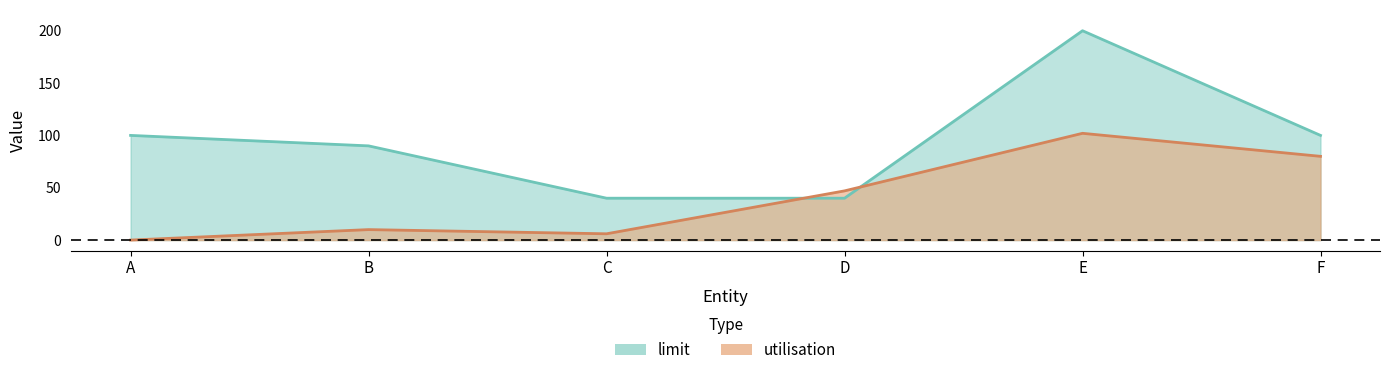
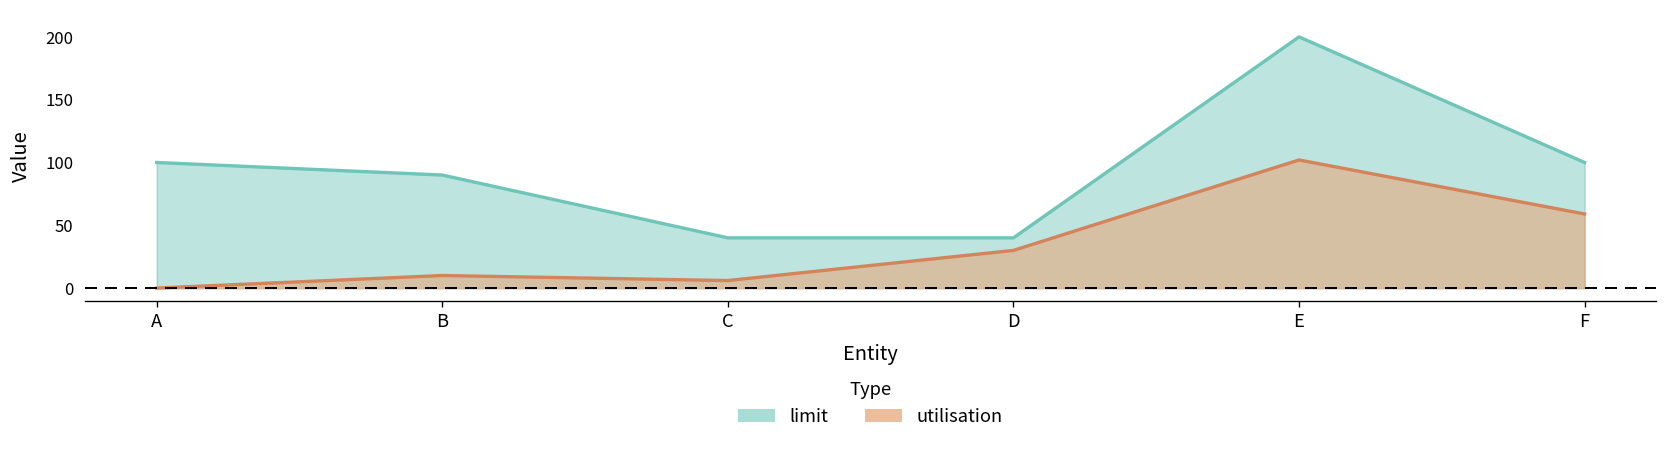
  {
    "limit": {
      "A": 100,
      "B": 90,
      "C": 40,
      "D": 40,
      "E": 200,
      "F": 100
    },
    "utilisation": {
      "A": 0,
      "B": 10,
      "C": 6,
-     "D": 47,
+     "D": 30,
      "E": 102,
-     "F": 80
+     "F": 59
    }
  }
